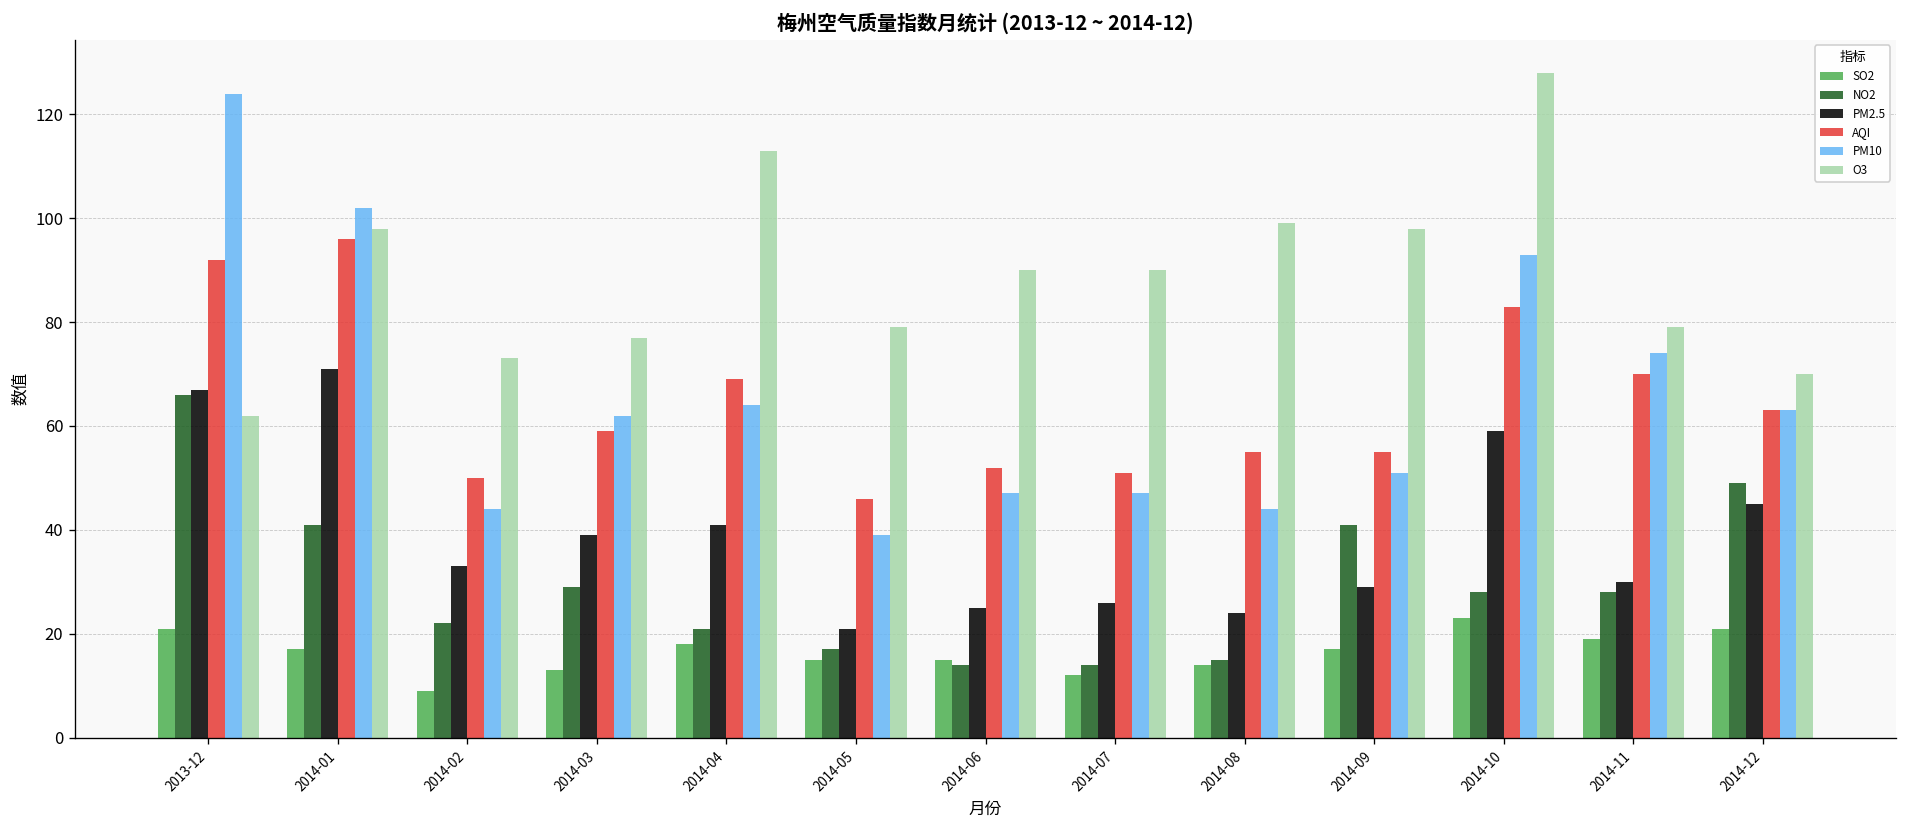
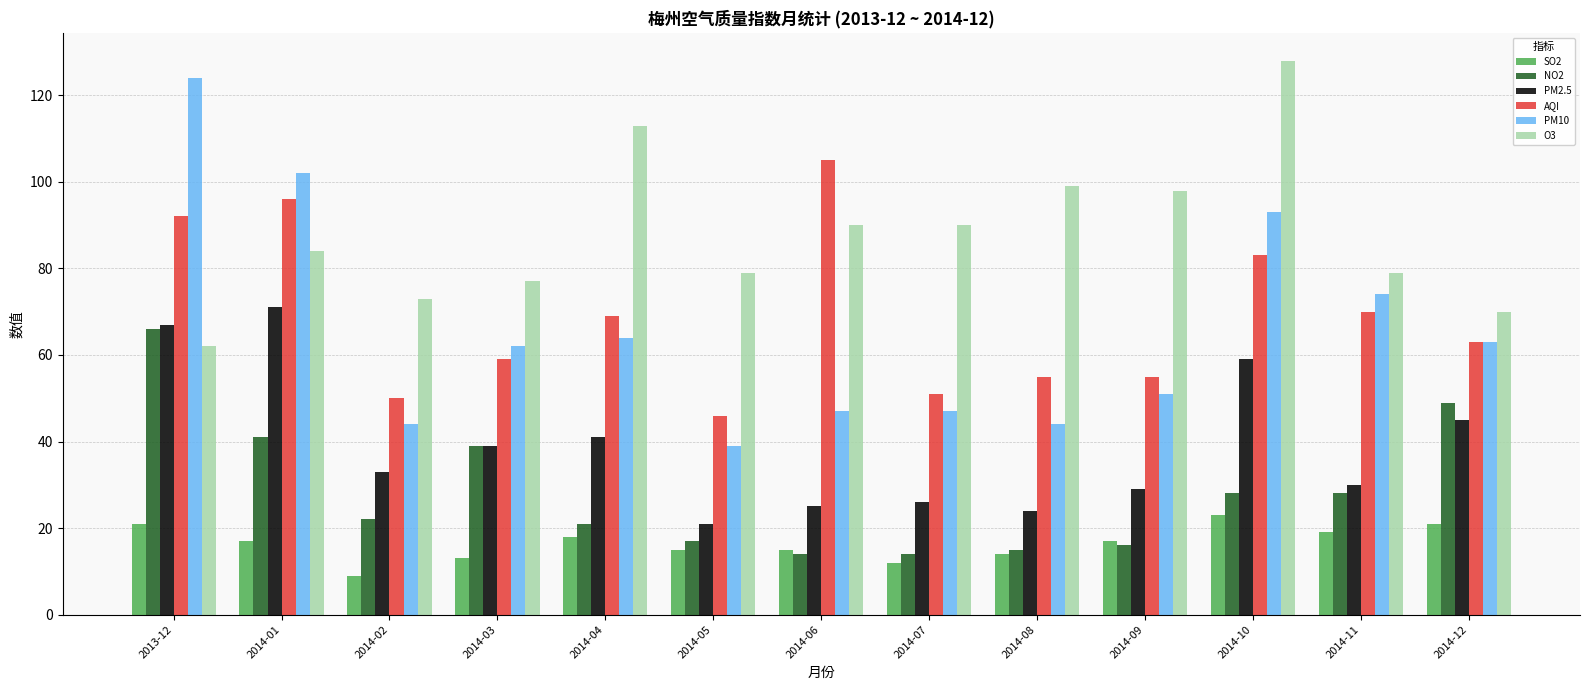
  {
    "SO2": {
      "2013-12": 21,
      "2014-01": 17,
      "2014-02": 9,
      "2014-03": 13,
      "2014-04": 18,
      "2014-05": 15,
      "2014-06": 15,
      "2014-07": 12,
      "2014-08": 14,
      "2014-09": 17,
      "2014-10": 23,
      "2014-11": 19,
      "2014-12": 21
    },
    "NO2": {
      "2013-12": 66,
      "2014-01": 41,
      "2014-02": 22,
-     "2014-03": 29,
+     "2014-03": 39,
      "2014-04": 21,
      "2014-05": 17,
      "2014-06": 14,
      "2014-07": 14,
      "2014-08": 15,
-     "2014-09": 41,
+     "2014-09": 16,
      "2014-10": 28,
      "2014-11": 28,
      "2014-12": 49
    },
    "PM2.5": {
      "2013-12": 67,
      "2014-01": 71,
      "2014-02": 33,
      "2014-03": 39,
      "2014-04": 41,
      "2014-05": 21,
      "2014-06": 25,
      "2014-07": 26,
      "2014-08": 24,
      "2014-09": 29,
      "2014-10": 59,
      "2014-11": 30,
      "2014-12": 45
    },
    "AQI": {
      "2013-12": 92,
      "2014-01": 96,
      "2014-02": 50,
      "2014-03": 59,
      "2014-04": 69,
      "2014-05": 46,
-     "2014-06": 52,
+     "2014-06": 105,
      "2014-07": 51,
      "2014-08": 55,
      "2014-09": 55,
      "2014-10": 83,
      "2014-11": 70,
      "2014-12": 63
    },
    "PM10": {
      "2013-12": 124,
      "2014-01": 102,
      "2014-02": 44,
      "2014-03": 62,
      "2014-04": 64,
      "2014-05": 39,
      "2014-06": 47,
      "2014-07": 47,
      "2014-08": 44,
      "2014-09": 51,
      "2014-10": 93,
      "2014-11": 74,
      "2014-12": 63
    },
    "O3": {
      "2013-12": 62,
-     "2014-01": 98,
+     "2014-01": 84,
      "2014-02": 73,
      "2014-03": 77,
      "2014-04": 113,
      "2014-05": 79,
      "2014-06": 90,
      "2014-07": 90,
      "2014-08": 99,
      "2014-09": 98,
      "2014-10": 128,
      "2014-11": 79,
      "2014-12": 70
    }
  }
